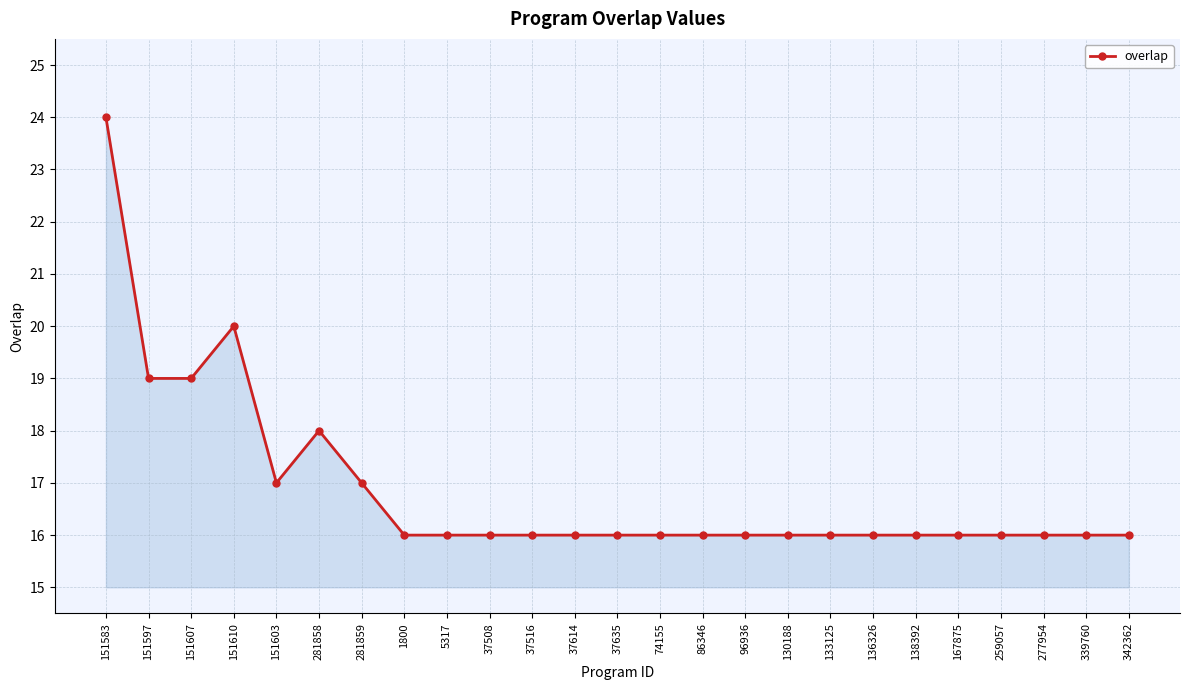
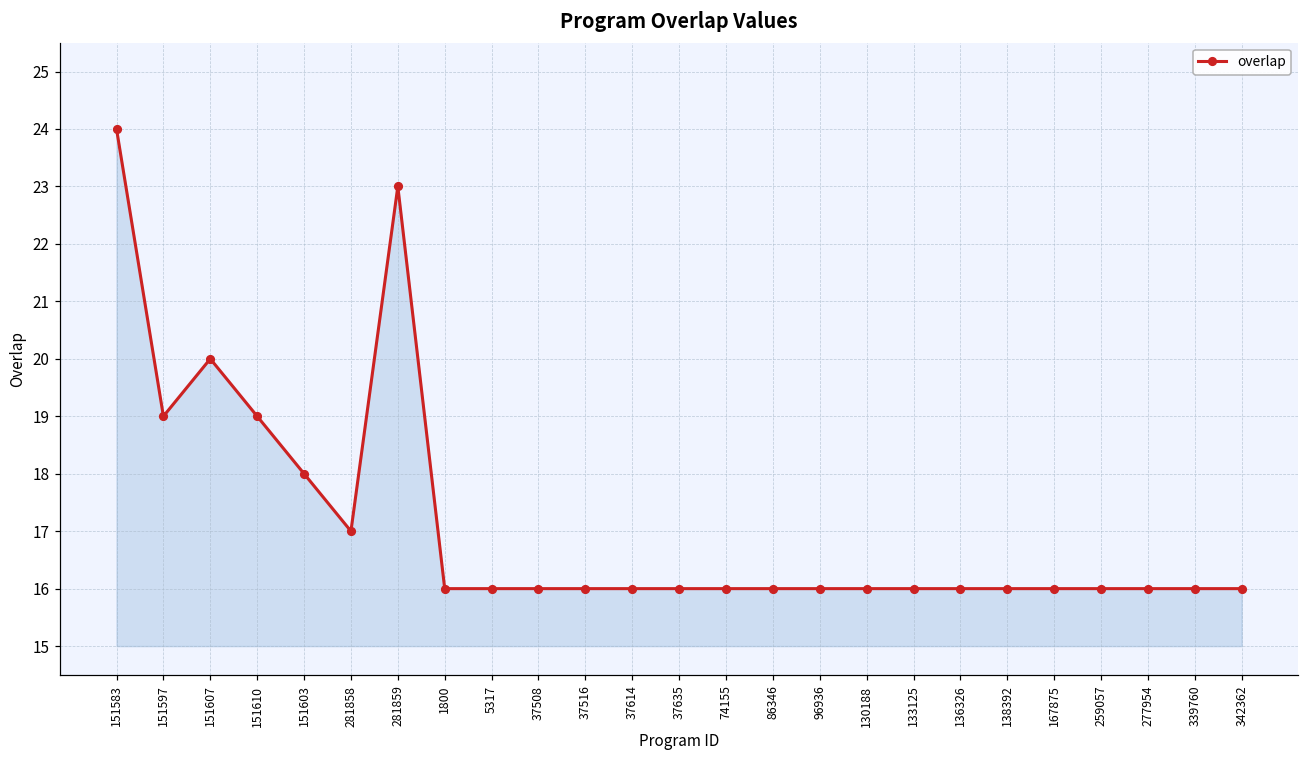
  {
    "151583": 24,
    "151597": 19,
-   "151607": 19,
-   "151610": 20,
-   "151603": 17,
-   "281858": 18,
-   "281859": 17,
+   "151607": 20,
+   "151610": 19,
+   "151603": 18,
+   "281858": 17,
+   "281859": 23,
    "1800": 16,
    "5317": 16,
    "37508": 16,
    "37516": 16,
    "37614": 16,
    "37635": 16,
    "74155": 16,
    "86346": 16,
    "96936": 16,
    "130188": 16,
    "133125": 16,
    "136326": 16,
    "138392": 16,
    "167875": 16,
    "259057": 16,
    "277954": 16,
    "339760": 16,
    "342362": 16
  }
